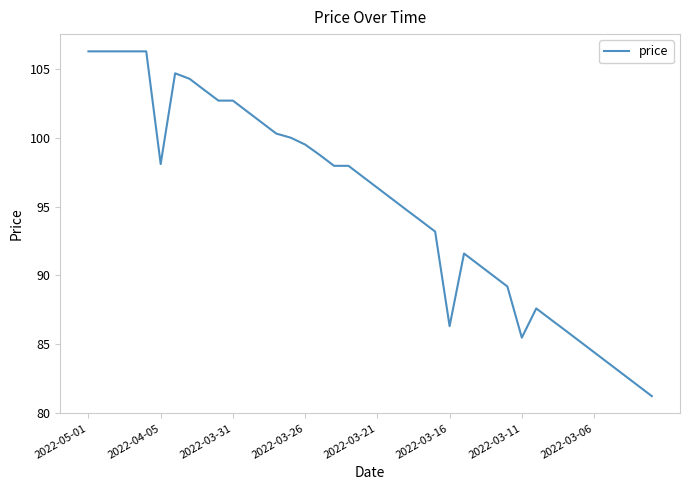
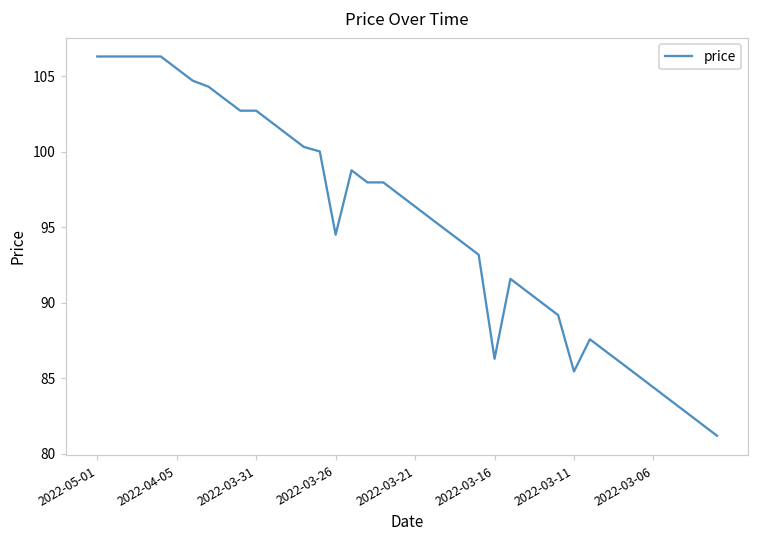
  {
    "2022-05-01": 106.3,
-   "2022-04-05": 98.1,
+   "2022-04-05": 105.5,
    "2022-03-31": 102.7,
-   "2022-03-26": 99.5,
+   "2022-03-26": 94.5,
    "2022-03-21": 96.4,
    "2022-03-16": 86.3,
    "2022-03-11": 85.5,
    "2022-03-06": 84.4
  }
